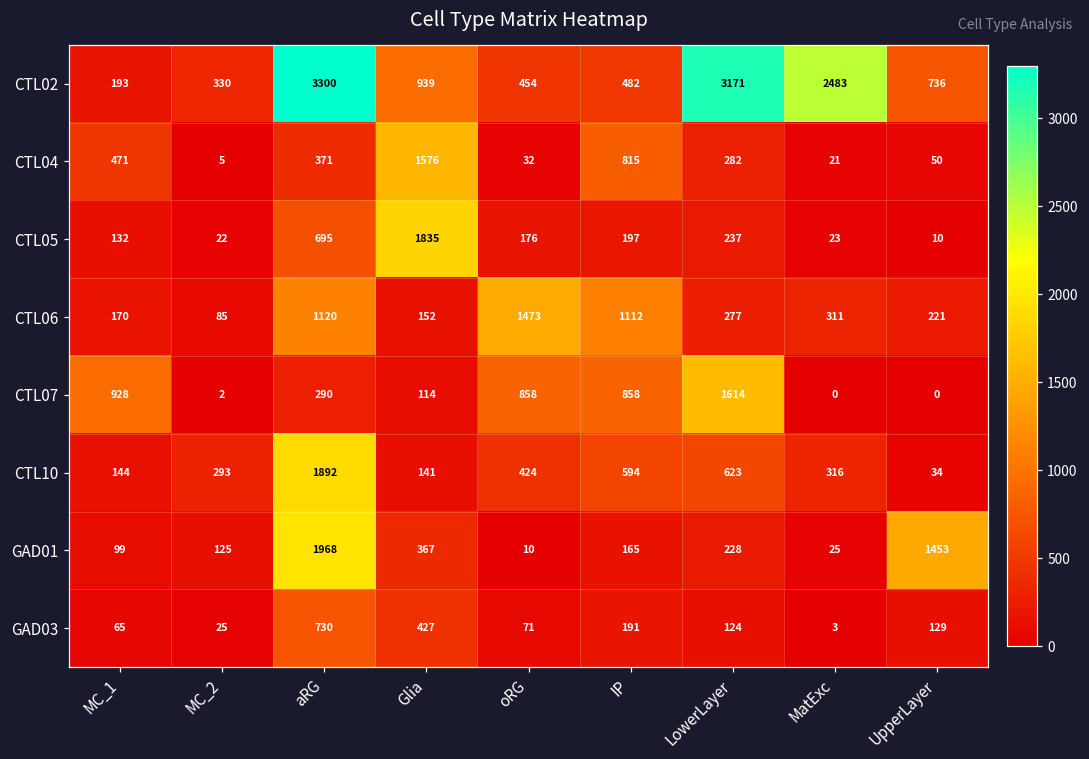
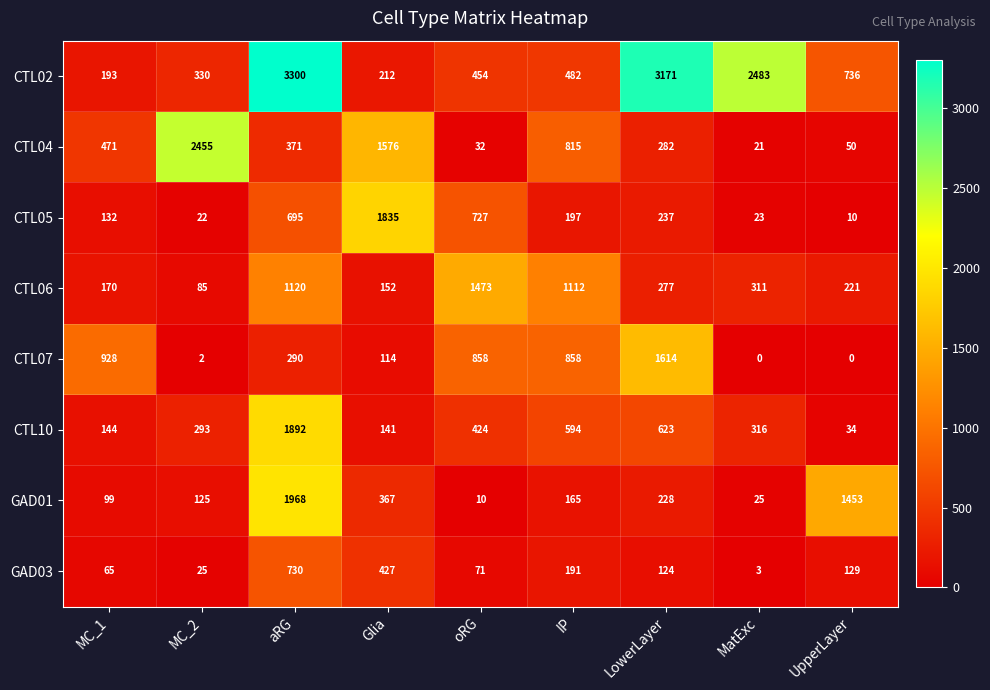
  {
    "CTL02": {
      "MC_1": 193,
      "MC_2": 330,
      "aRG": 3300,
-     "Glia": 939,
+     "Glia": 212,
      "oRG": 454,
      "IP": 482,
      "LowerLayer": 3171,
      "MatExc": 2483,
      "UpperLayer": 736
    },
    "CTL04": {
      "MC_1": 471,
-     "MC_2": 5,
+     "MC_2": 2455,
      "aRG": 371,
      "Glia": 1576,
      "oRG": 32,
      "IP": 815,
      "LowerLayer": 282,
      "MatExc": 21,
      "UpperLayer": 50
    },
    "CTL05": {
      "MC_1": 132,
      "MC_2": 22,
      "aRG": 695,
      "Glia": 1835,
-     "oRG": 176,
+     "oRG": 727,
      "IP": 197,
      "LowerLayer": 237,
      "MatExc": 23,
      "UpperLayer": 10
    },
    "CTL06": {
      "MC_1": 170,
      "MC_2": 85,
      "aRG": 1120,
      "Glia": 152,
      "oRG": 1473,
      "IP": 1112,
      "LowerLayer": 277,
      "MatExc": 311,
      "UpperLayer": 221
    },
    "CTL07": {
      "MC_1": 928,
      "MC_2": 2,
      "aRG": 290,
      "Glia": 114,
      "oRG": 858,
      "IP": 858,
      "LowerLayer": 1614,
      "MatExc": 0,
      "UpperLayer": 0
    },
    "CTL10": {
      "MC_1": 144,
      "MC_2": 293,
      "aRG": 1892,
      "Glia": 141,
      "oRG": 424,
      "IP": 594,
      "LowerLayer": 623,
      "MatExc": 316,
      "UpperLayer": 34
    },
    "GAD01": {
      "MC_1": 99,
      "MC_2": 125,
      "aRG": 1968,
      "Glia": 367,
      "oRG": 10,
      "IP": 165,
      "LowerLayer": 228,
      "MatExc": 25,
      "UpperLayer": 1453
    },
    "GAD03": {
      "MC_1": 65,
      "MC_2": 25,
      "aRG": 730,
      "Glia": 427,
      "oRG": 71,
      "IP": 191,
      "LowerLayer": 124,
      "MatExc": 3,
      "UpperLayer": 129
    }
  }
